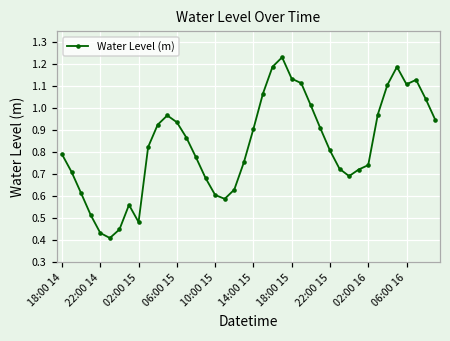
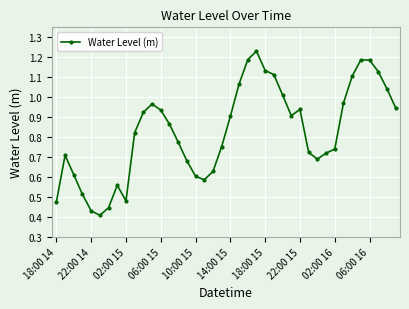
  {
-   "18:00 14": 0.79,
+   "18:00 14": 0.48,
    "22:00 14": 0.43,
    "02:00 15": 0.48,
    "06:00 15": 0.94,
    "10:00 15": 0.60,
    "14:00 15": 0.90,
    "18:00 15": 1.13,
-   "22:00 15": 0.81,
+   "22:00 15": 0.94,
    "02:00 16": 0.74,
-   "06:00 16": 1.11
+   "06:00 16": 1.19
  }
